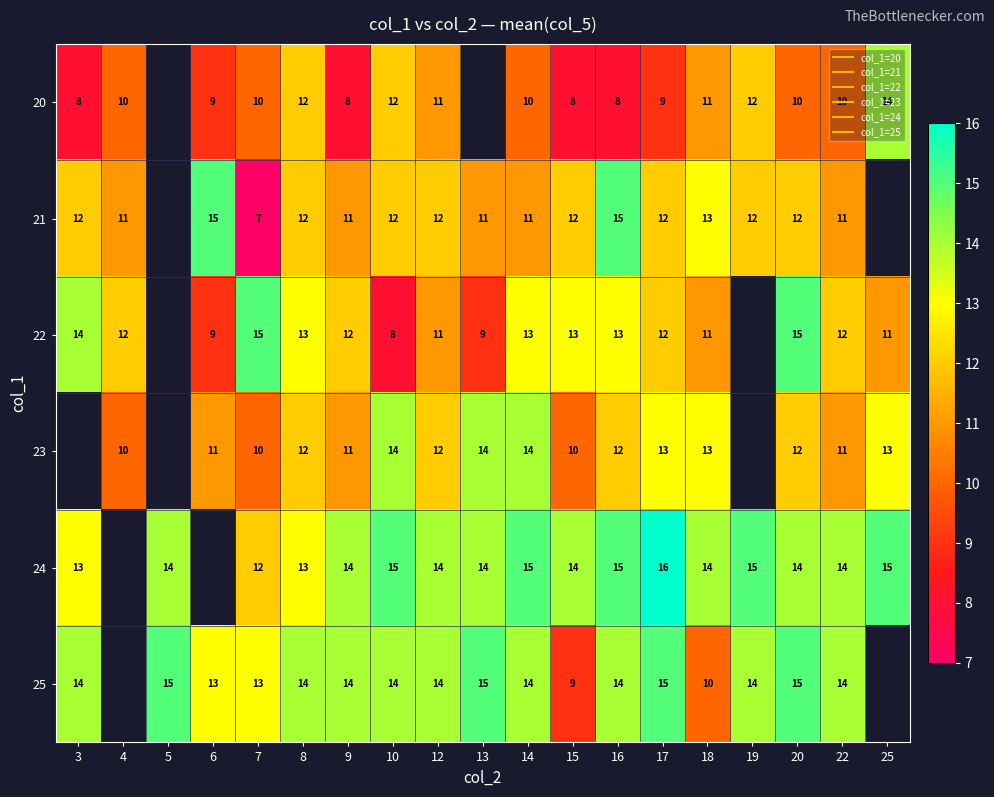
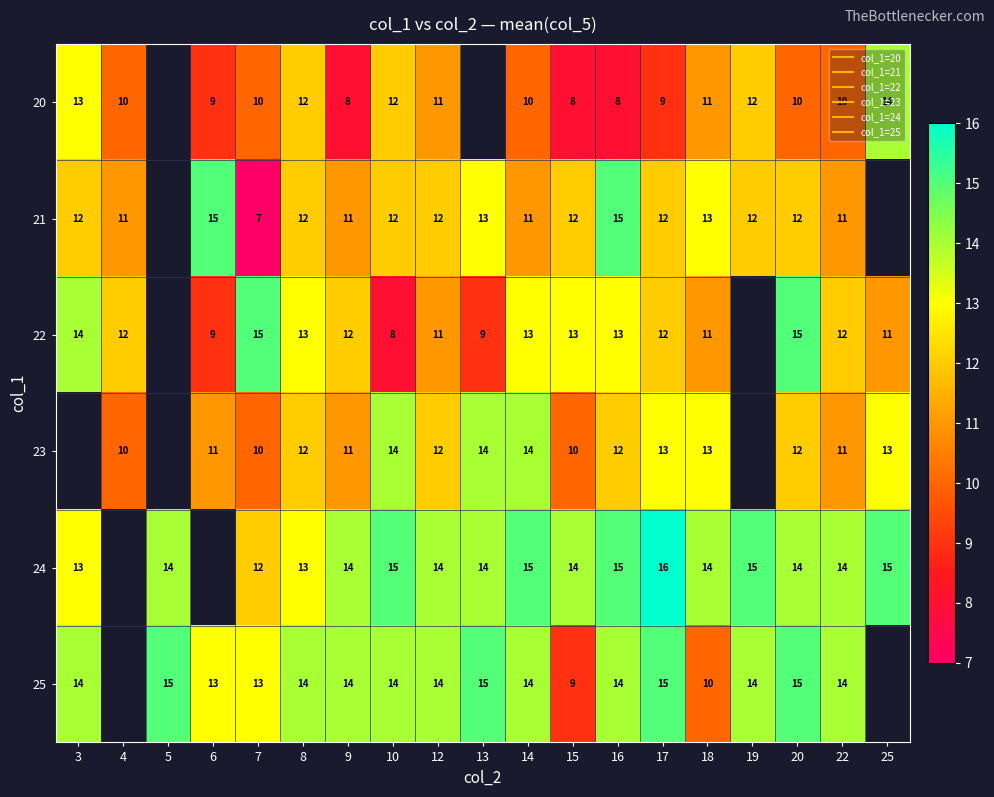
  {
    "20": {
-     "3": 8,
+     "3": 13,
      "4": 10,
      "6": 9,
      "7": 10,
      "8": 12,
      "9": 8,
      "10": 12,
      "12": 11,
      "14": 10,
      "15": 8,
      "16": 8,
      "17": 9,
      "18": 11,
      "19": 12,
      "20": 10
    },
    "21": {
      "3": 12,
      "4": 11,
      "6": 15,
      "7": 7,
      "8": 12,
      "9": 11,
      "10": 12,
      "12": 12,
-     "13": 11,
+     "13": 13,
      "14": 11,
      "15": 12,
      "16": 15,
      "17": 12,
      "18": 13,
      "19": 12,
      "20": 12,
      "22": 11
    },
    "22": {
      "3": 14,
      "4": 12,
      "6": 9,
      "7": 15,
      "8": 13,
      "9": 12,
      "10": 8,
      "12": 11,
      "13": 9,
      "14": 13,
      "15": 13,
      "16": 13,
      "17": 12,
      "18": 11,
      "20": 15,
      "22": 12,
      "25": 11
    },
    "23": {
      "4": 10,
      "6": 11,
      "7": 10,
      "8": 12,
      "9": 11,
      "10": 14,
      "12": 12,
      "13": 14,
      "14": 14,
      "15": 10,
      "16": 12,
      "17": 13,
      "18": 13,
      "20": 12,
      "22": 11,
      "25": 13
    },
    "24": {
      "3": 13,
      "5": 14,
      "7": 12,
      "8": 13,
      "9": 14,
      "10": 15,
      "12": 14,
      "13": 14,
      "14": 15,
      "15": 14,
      "16": 15,
      "17": 16,
      "18": 14,
      "19": 15,
      "20": 14,
      "22": 14,
      "25": 15
    },
    "25": {
      "3": 14,
      "5": 15,
      "6": 13,
      "7": 13,
      "8": 14,
      "9": 14,
      "10": 14,
      "12": 14,
      "13": 15,
      "14": 14,
      "15": 9,
      "16": 14,
      "17": 15,
      "18": 10,
      "19": 14,
      "20": 15,
      "22": 14
    }
  }
